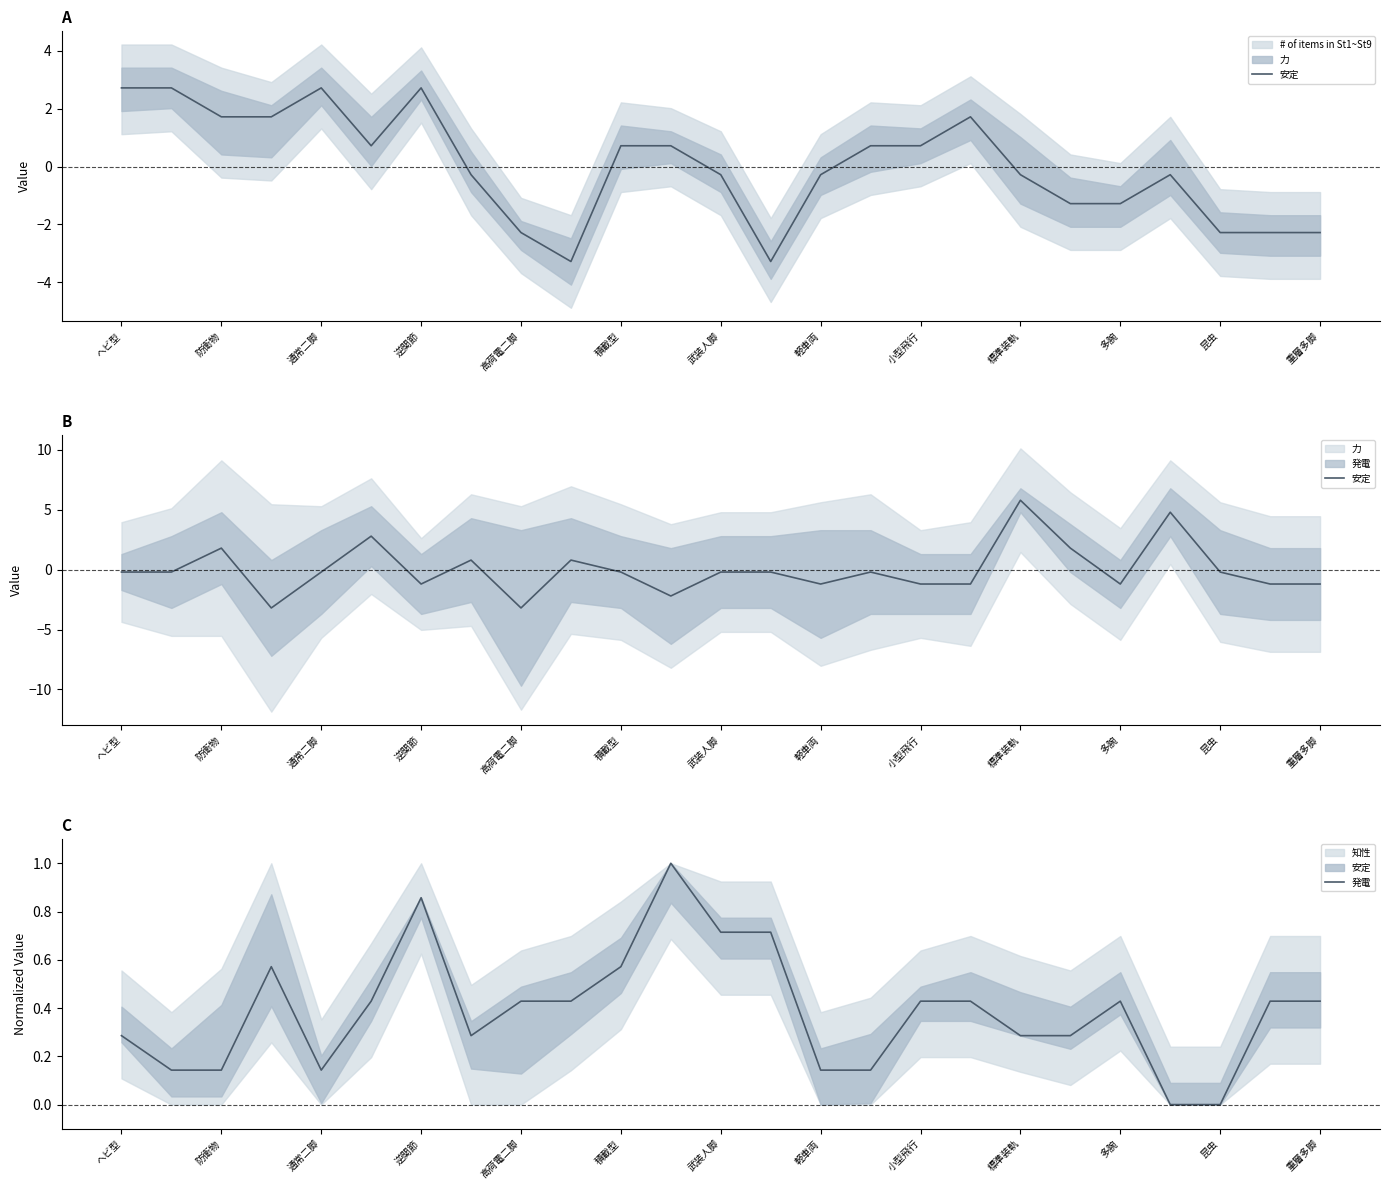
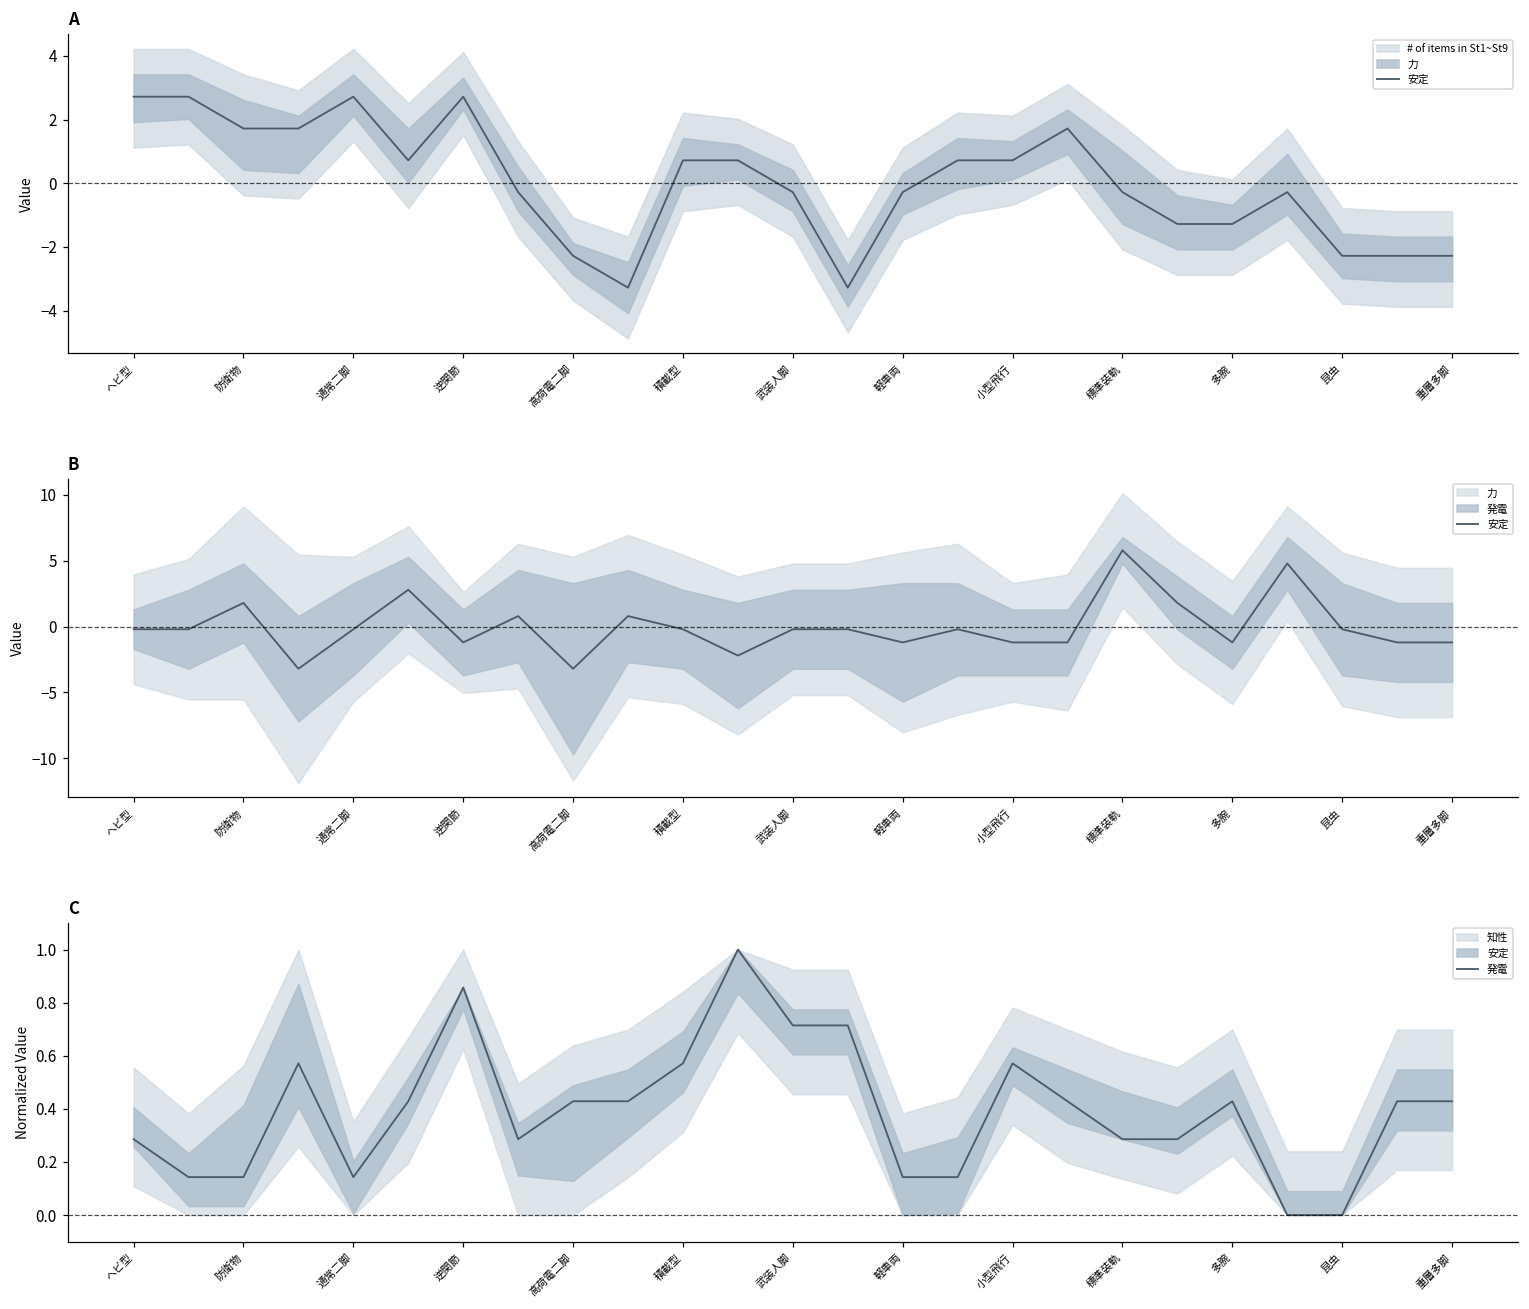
  {
    "C": {
      "発電": {
        "ヘビ型": 0.29,
        "防衛物": 0.14,
        "通常二脚": 0.14,
        "高荷電二脚": 0.43,
        "積載型": 0.57,
        "武装人脚": 0.71,
        "軽車両": 0.14,
-       "小型飛行": 0.43,
+       "小型飛行": 0.57,
        "標準装軌": 0.29,
        "多腕": 0.43,
        "昆虫": 0.00,
        "重層多脚": 0.43
      }
    }
  }
